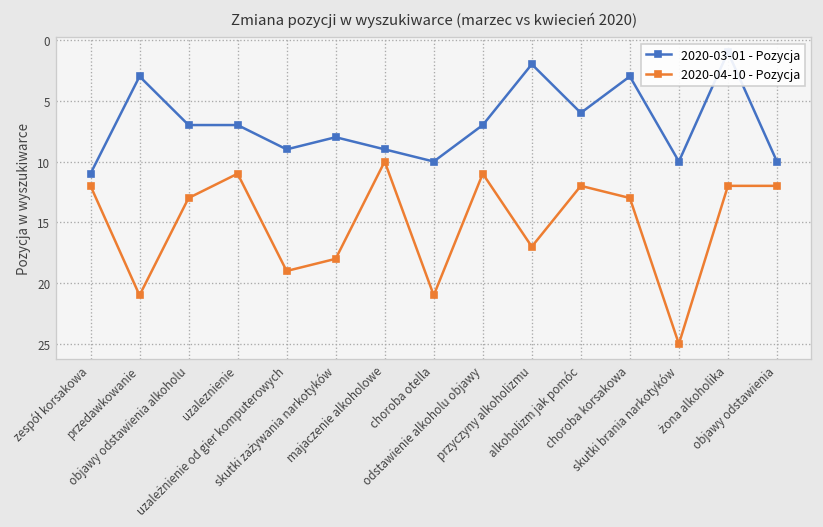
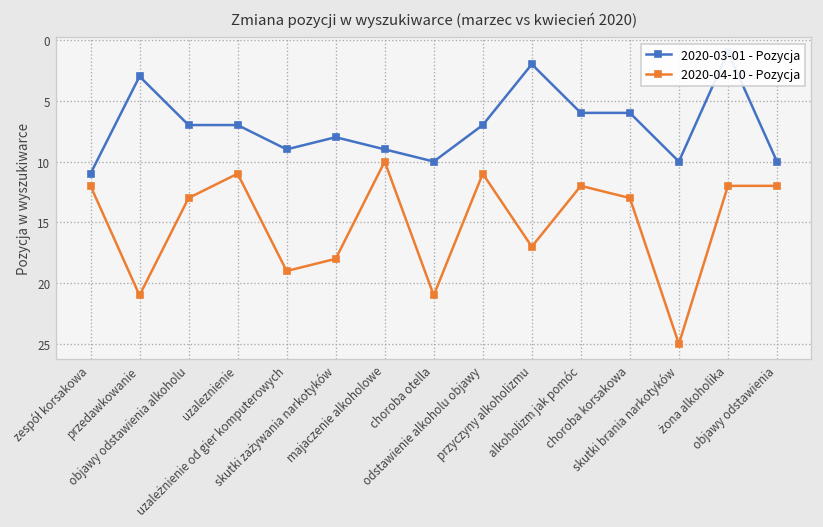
  {
    "2020-03-01 - Pozycja": {
      "zespół korsakowa": 11,
      "przedawkowanie": 3,
      "objawy odstawienia alkoholu": 7,
      "uzaleznienie": 7,
      "uzależnienie od gier komputerowych": 9,
      "skutki zażywania narkotyków": 8,
      "majaczenie alkoholowe": 9,
      "choroba otella": 10,
      "odstawienie alkoholu objawy": 7,
      "przyczyny alkoholizmu": 2,
      "alkoholizm jak pomóc": 6,
-     "choroba korsakowa": 3,
+     "choroba korsakowa": 6,
      "skutki brania narkotyków": 10,
      "objawy odstawienia": 10
    },
    "2020-04-10 - Pozycja": {
      "zespół korsakowa": 12,
      "przedawkowanie": 21,
      "objawy odstawienia alkoholu": 13,
      "uzaleznienie": 11,
      "uzależnienie od gier komputerowych": 19,
      "skutki zażywania narkotyków": 18,
      "majaczenie alkoholowe": 10,
      "choroba otella": 21,
      "odstawienie alkoholu objawy": 11,
      "przyczyny alkoholizmu": 17,
      "alkoholizm jak pomóc": 12,
      "choroba korsakowa": 13,
      "skutki brania narkotyków": 25,
      "żona alkoholika": 12,
      "objawy odstawienia": 12
    }
  }
